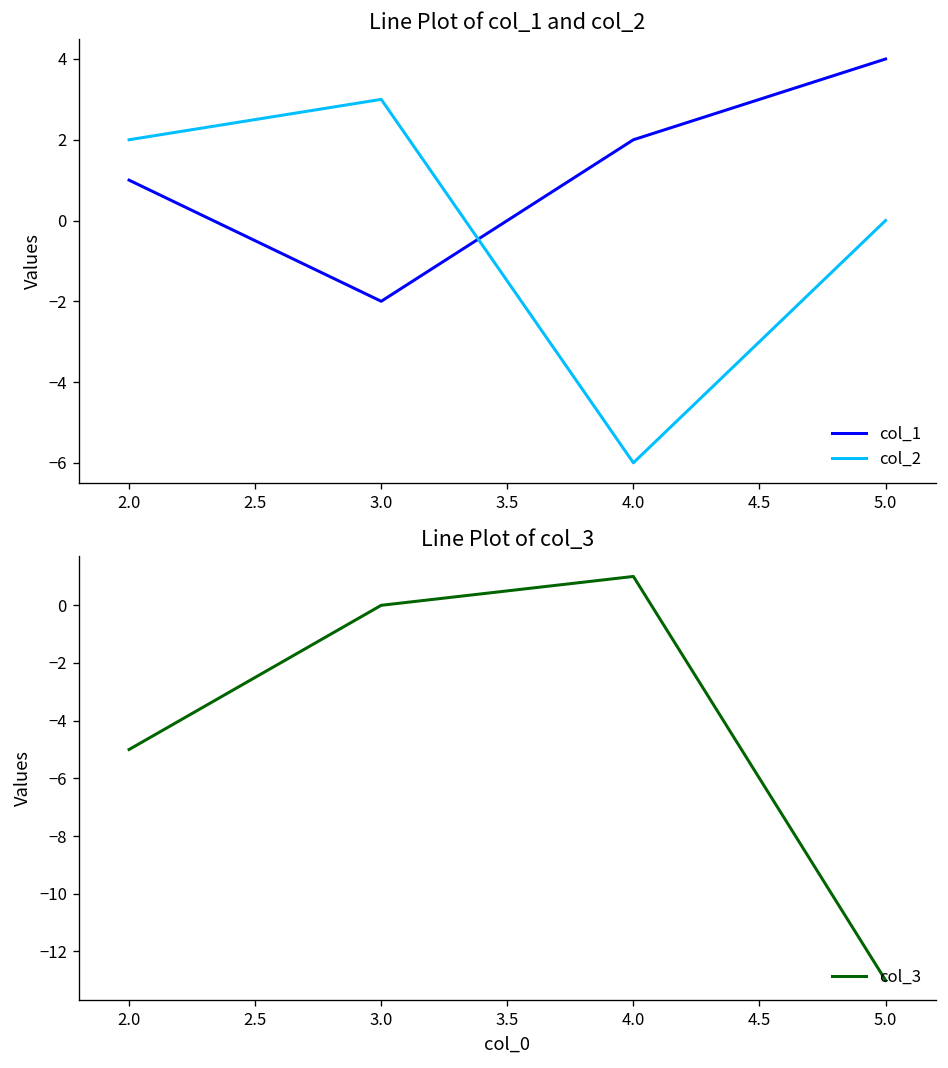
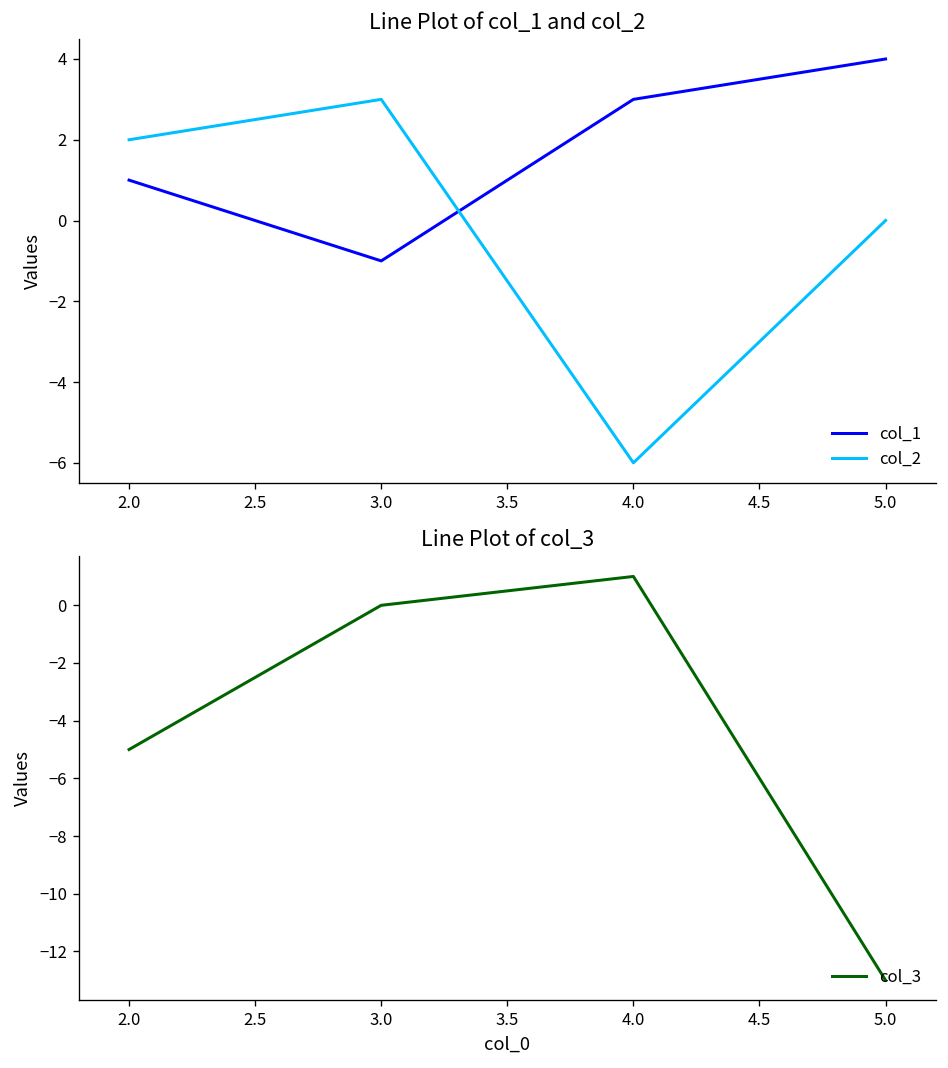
  {
    "Line Plot of col_1 and col_2": {
      "col_1": {
        "2.0": 1,
-       "3.0": -2,
-       "4.0": 2,
+       "3.0": -1,
+       "4.0": 3,
        "5.0": 4
      },
      "col_2": {
        "2.0": 2,
        "3.0": 3,
        "4.0": -6,
        "5.0": 0
      }
    },
    "Line Plot of col_3": {
      "2.0": -5.0,
      "3.0": 0.0,
      "4.0": 1.0,
      "5.0": -13.0
    }
  }
